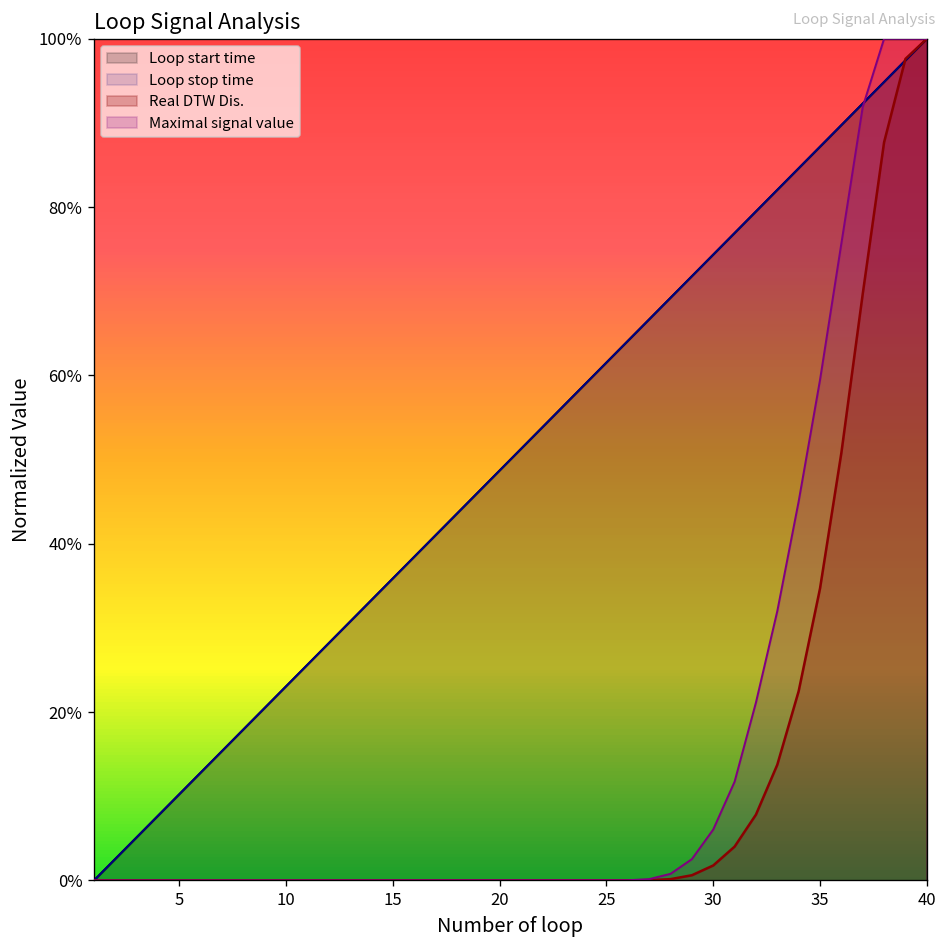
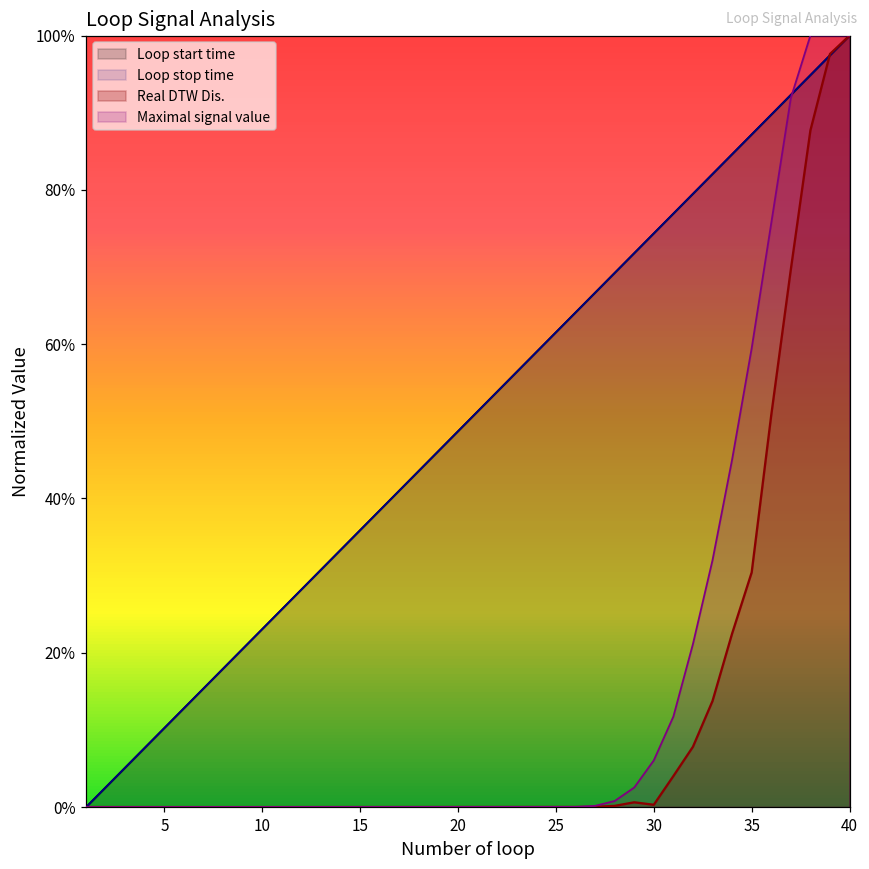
  {
    "Real DTW Dis.": {
-     "30": "2%",
-     "35": "35%"
+     "30": "0%",
+     "35": "30%"
    }
  }
